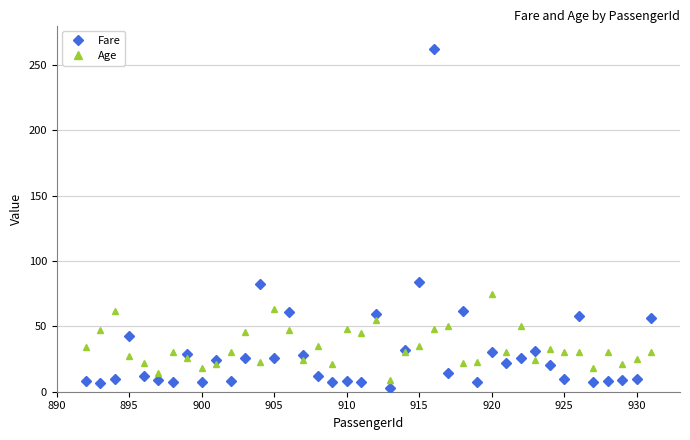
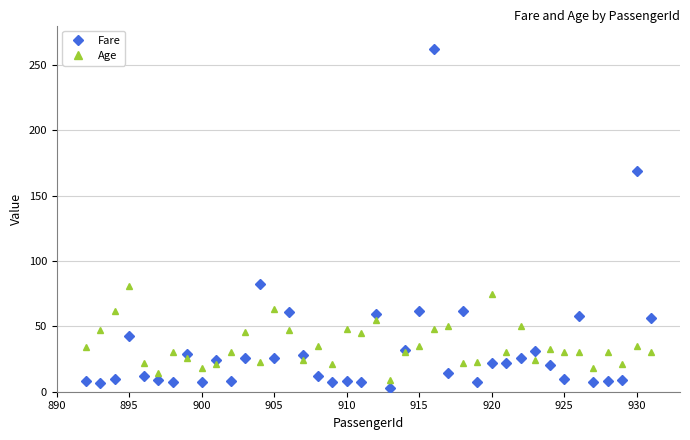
  {
    "Fare": {
      "895": 43,
      "900": 7,
      "905": 26,
      "910": 8,
-     "915": 84,
-     "920": 31,
+     "915": 61,
+     "920": 22,
      "925": 10,
-     "930": 10
+     "930": 169
    },
    "Age": {
-     "895": 27,
+     "895": 81,
      "900": 18,
      "905": 63,
      "910": 48,
      "915": 35,
      "920": 74,
      "925": 30,
-     "930": 25
+     "930": 35
    }
  }
